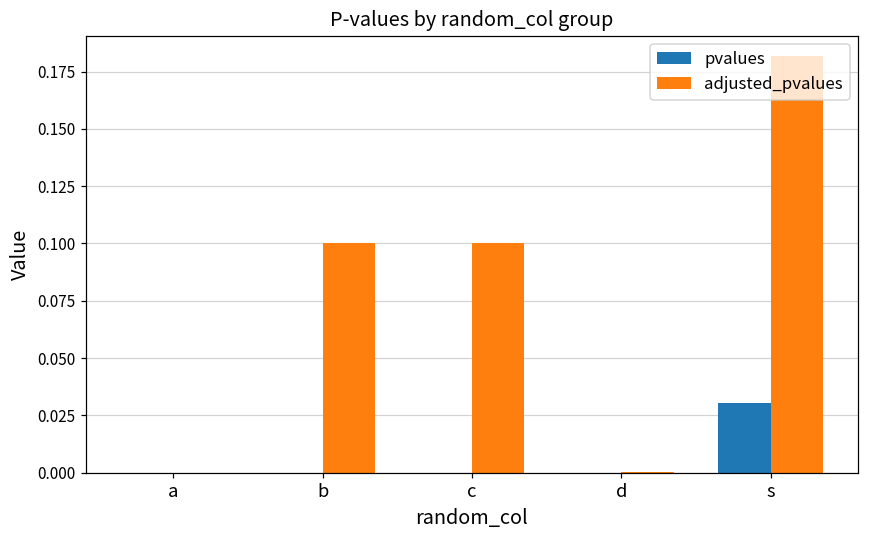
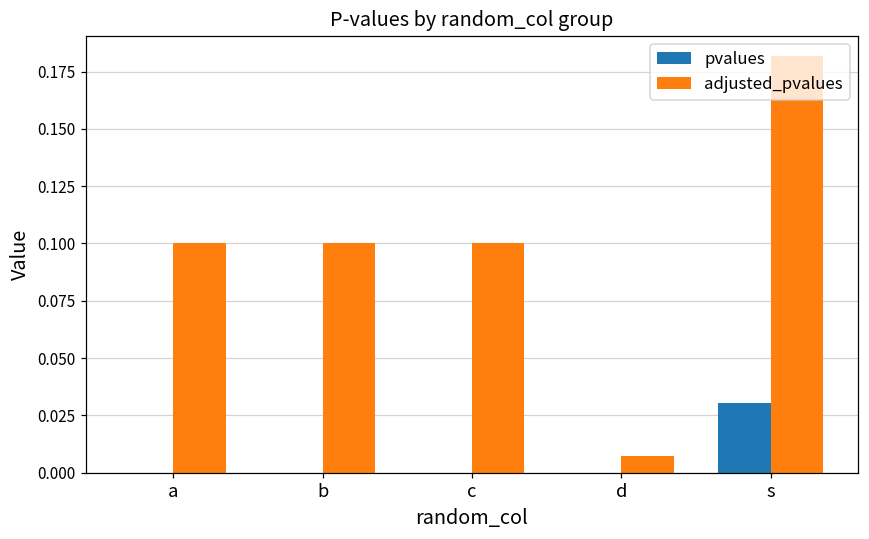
  {
    "pvalues": {
      "s": 0.030
    },
    "adjusted_pvalues": {
-     "a": 0.0,
+     "a": 0.1,
      "b": 0.100,
      "c": 0.100,
-     "d": 0.000
+     "d": 0.007
    }
  }
